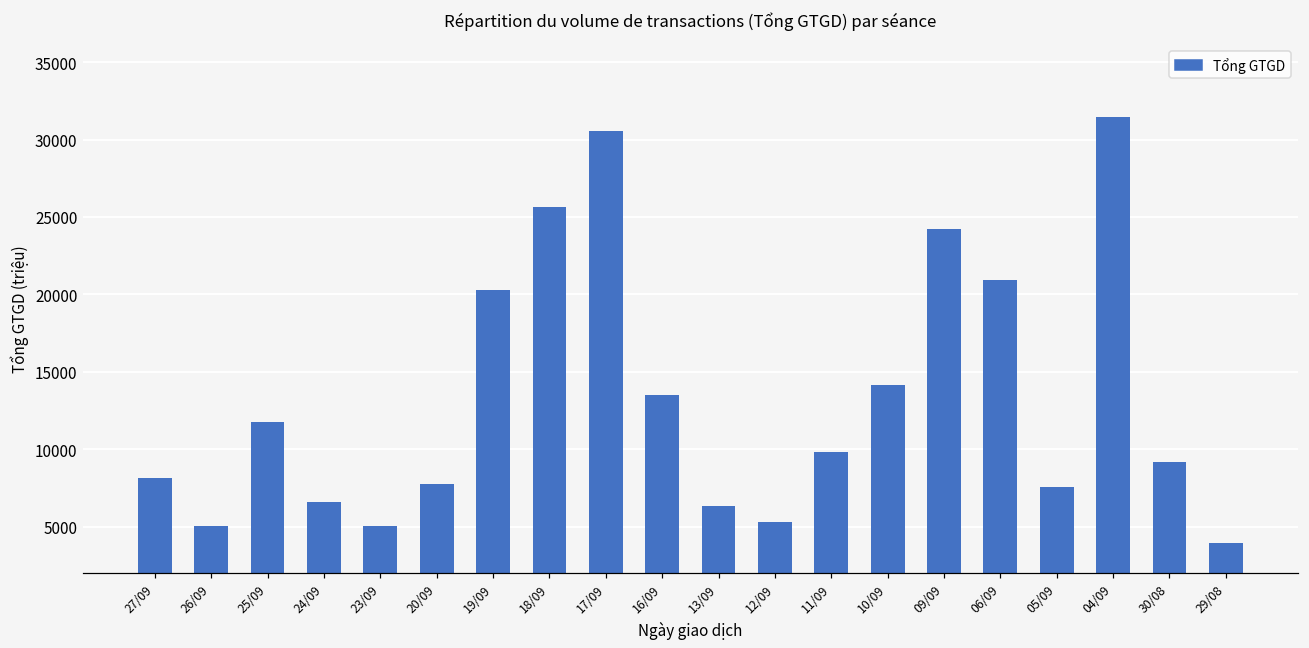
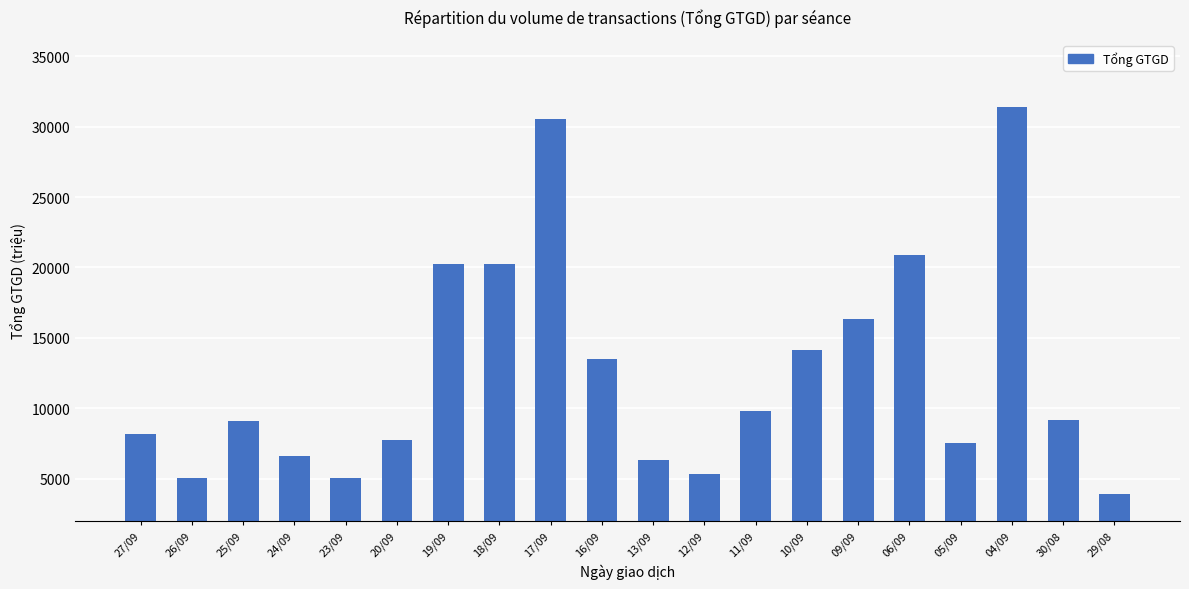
  {
    "27/09": 8200,
    "26/09": 5000,
-   "25/09": 11800,
+   "25/09": 9100,
    "24/09": 6600,
    "23/09": 5000,
    "20/09": 7700,
    "19/09": 20300,
-   "18/09": 25700,
+   "18/09": 20300,
    "17/09": 30500,
    "16/09": 13500,
    "13/09": 6300,
    "12/09": 5300,
    "11/09": 9800,
    "10/09": 14100,
-   "09/09": 24200,
+   "09/09": 16300,
    "06/09": 20900,
    "05/09": 7500,
    "04/09": 31400,
    "30/08": 9200,
    "29/08": 3900
  }
